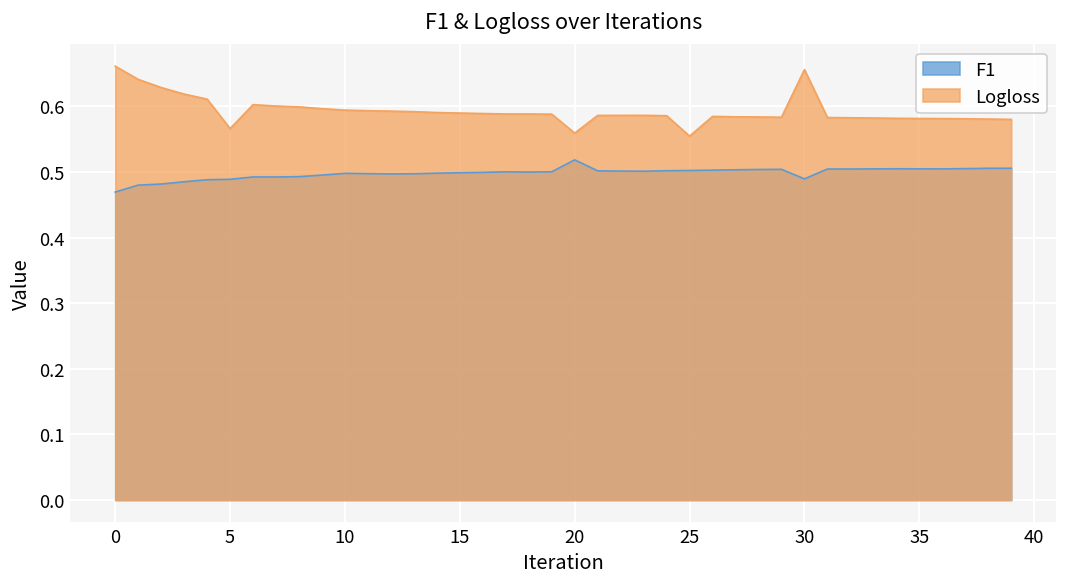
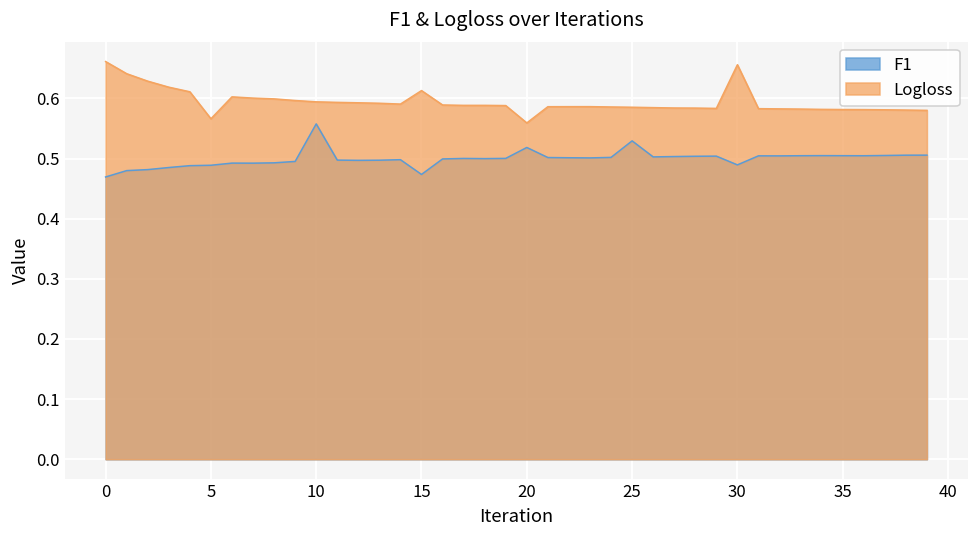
  {
    "F1": {
      "0": 0.47,
      "5": 0.49,
-     "10": 0.50,
-     "15": 0.50,
+     "10": 0.56,
+     "15": 0.47,
      "20": 0.52,
-     "25": 0.50,
+     "25": 0.53,
      "30": 0.49,
      "35": 0.50
    },
    "Logloss": {
      "0": 0.66,
      "5": 0.57,
      "10": 0.59,
-     "15": 0.59,
+     "15": 0.61,
      "20": 0.56,
-     "25": 0.55,
+     "25": 0.59,
      "30": 0.66,
      "35": 0.58
    }
  }
